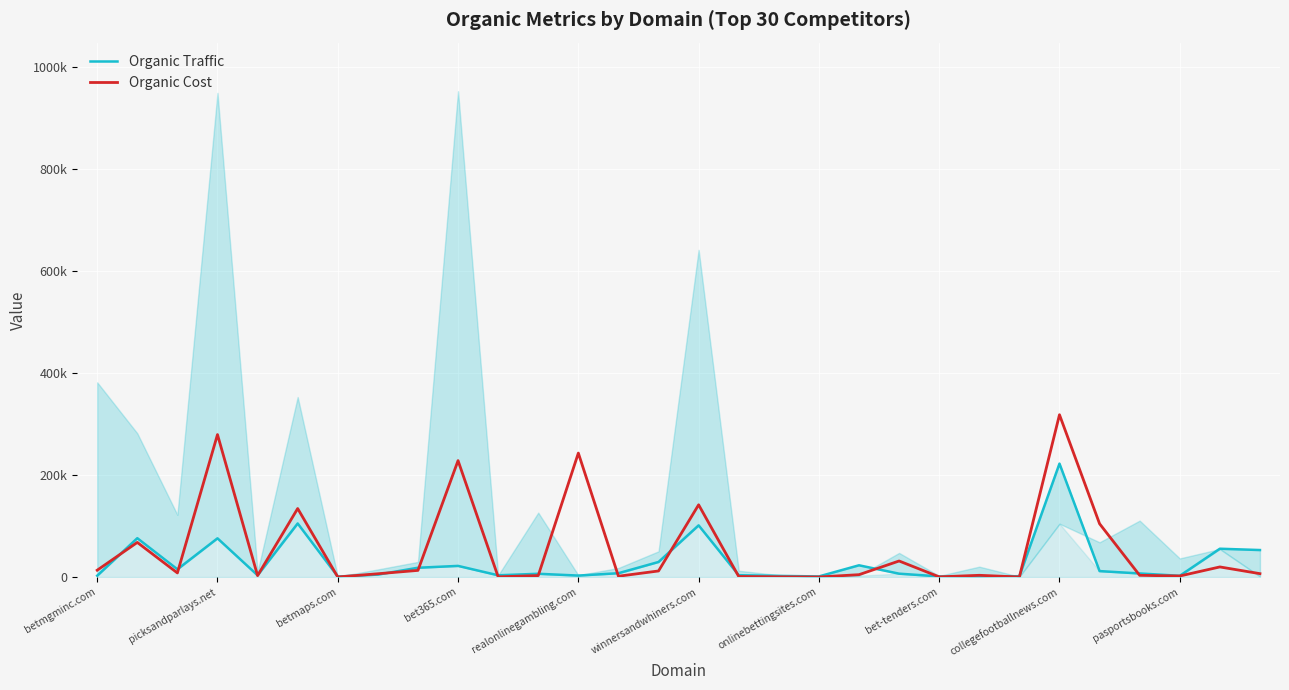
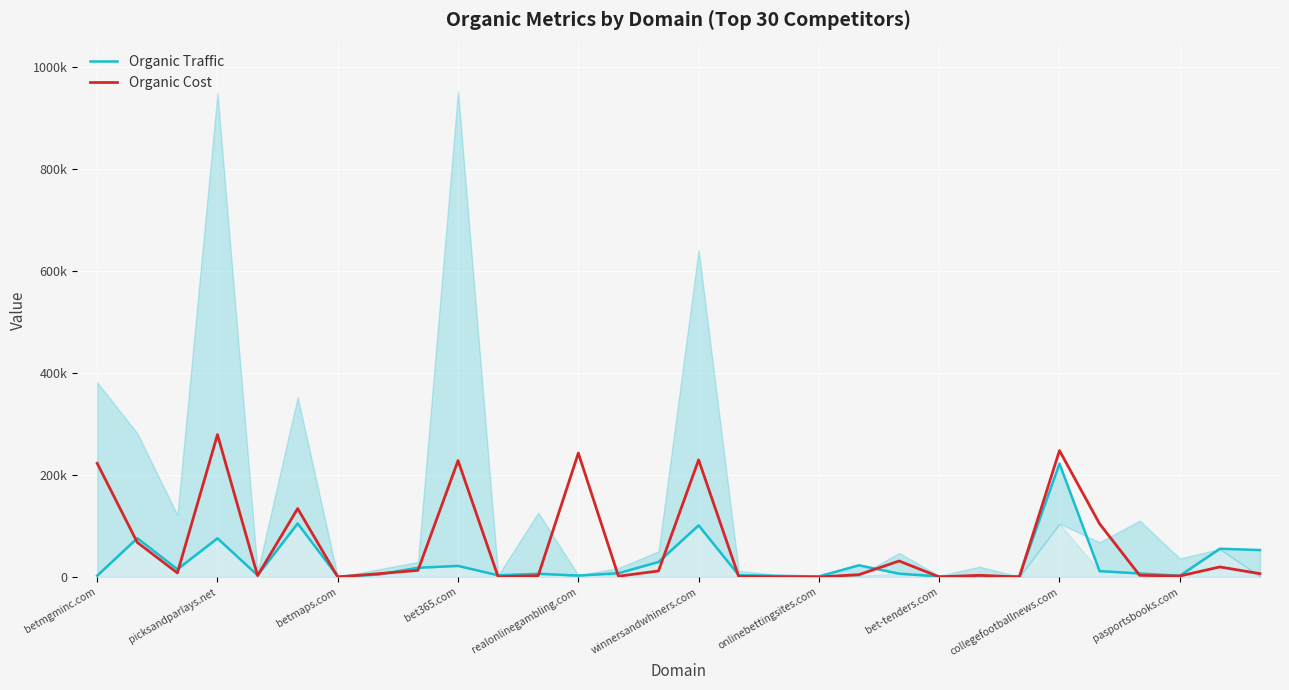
  {
    "Organic Cost": {
-     "betmgminc.com": 10000,
+     "betmgminc.com": 220000,
      "picksandparlays.net": 280000,
      "bet365.com": 230000,
      "realonlinegambling.com": 240000,
-     "winnersandwhiners.com": 140000,
-     "collegefootballnews.com": 320000
+     "winnersandwhiners.com": 230000,
+     "collegefootballnews.com": 250000
    }
  }
